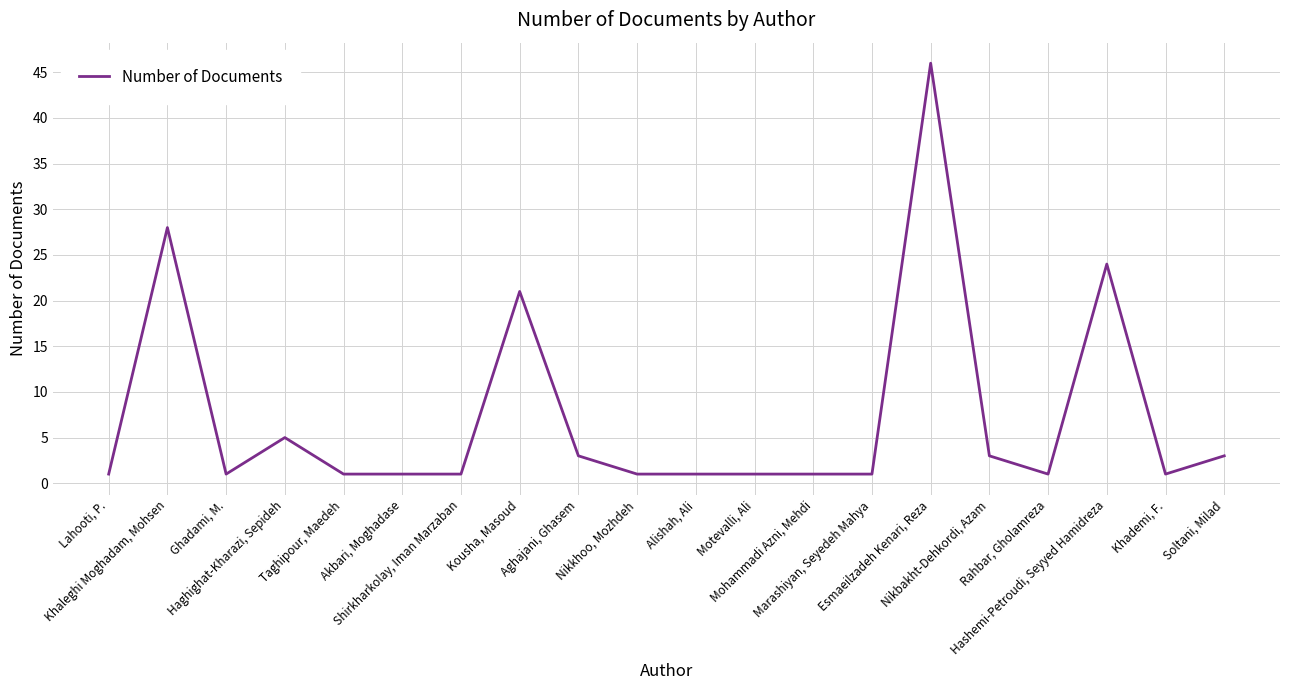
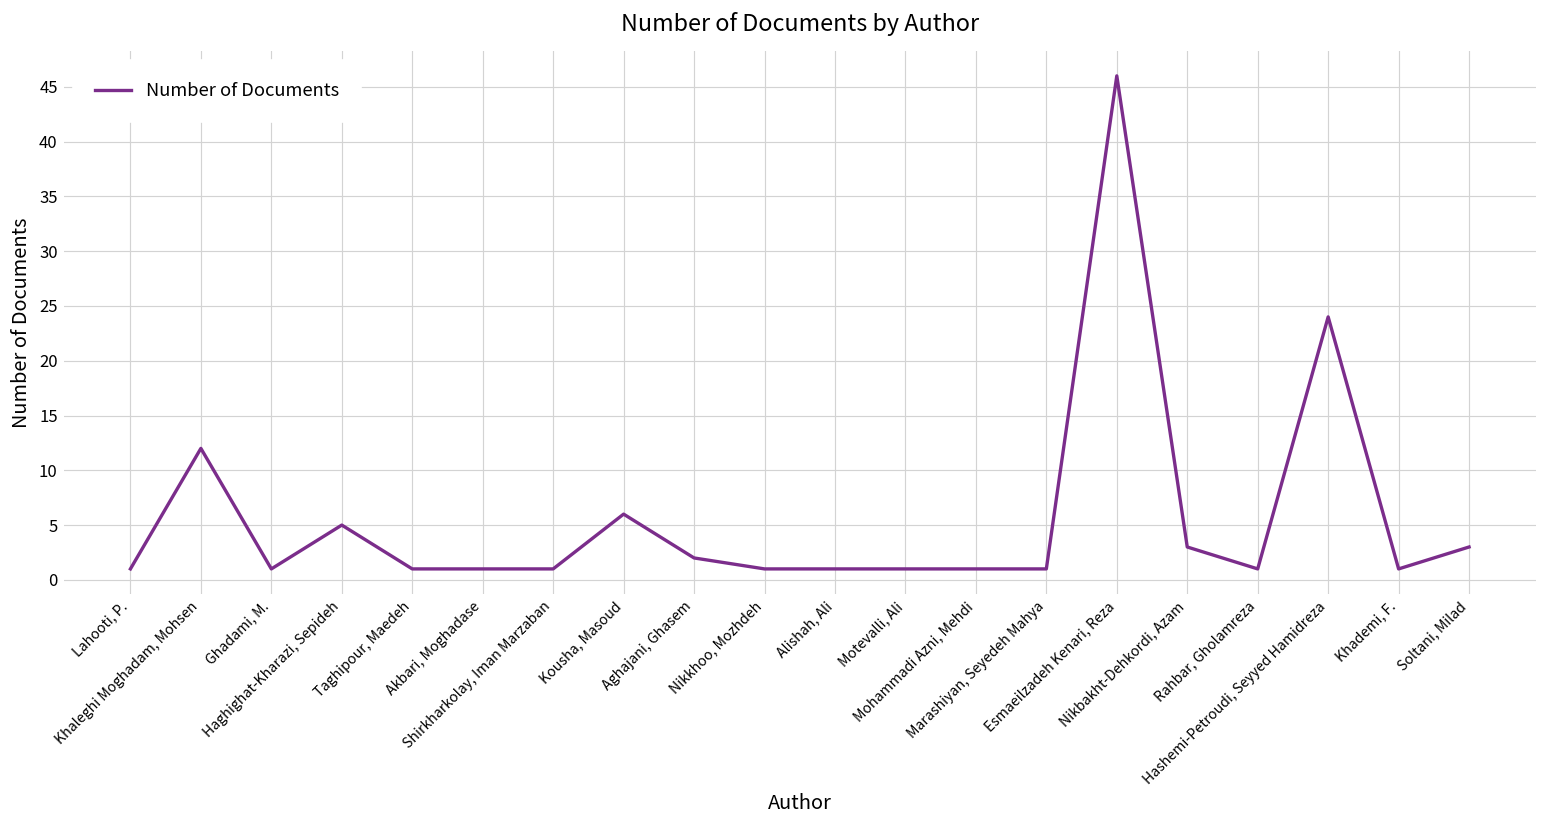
  {
    "Lahooti, P.": 1,
-   "Khaleghi Moghadam, Mohsen": 28,
+   "Khaleghi Moghadam, Mohsen": 12,
    "Ghadami, M.": 1,
    "Haghighat-Kharazi, Sepideh": 5,
    "Taghipour, Maedeh": 1,
    "Akbari, Moghadase": 1,
    "Shirkharkolay, Iman Marzaban": 1,
-   "Kousha, Masoud": 21,
-   "Aghajani, Ghasem": 3,
+   "Kousha, Masoud": 6,
+   "Aghajani, Ghasem": 2,
    "Nikkhoo, Mozhdeh": 1,
    "Alishah, Ali": 1,
    "Motevalli, Ali": 1,
    "Mohammadi Azni, Mehdi": 1,
    "Marashiyan, Seyedeh Mahya": 1,
    "Esmaeilzadeh Kenari, Reza": 46,
    "Nikbakht-Dehkordi, Azam": 3,
    "Rahbar, Gholamreza": 1,
    "Hashemi-Petroudi, Seyyed Hamidreza": 24,
    "Khademi, F.": 1,
    "Soltani, Milad": 3
  }
